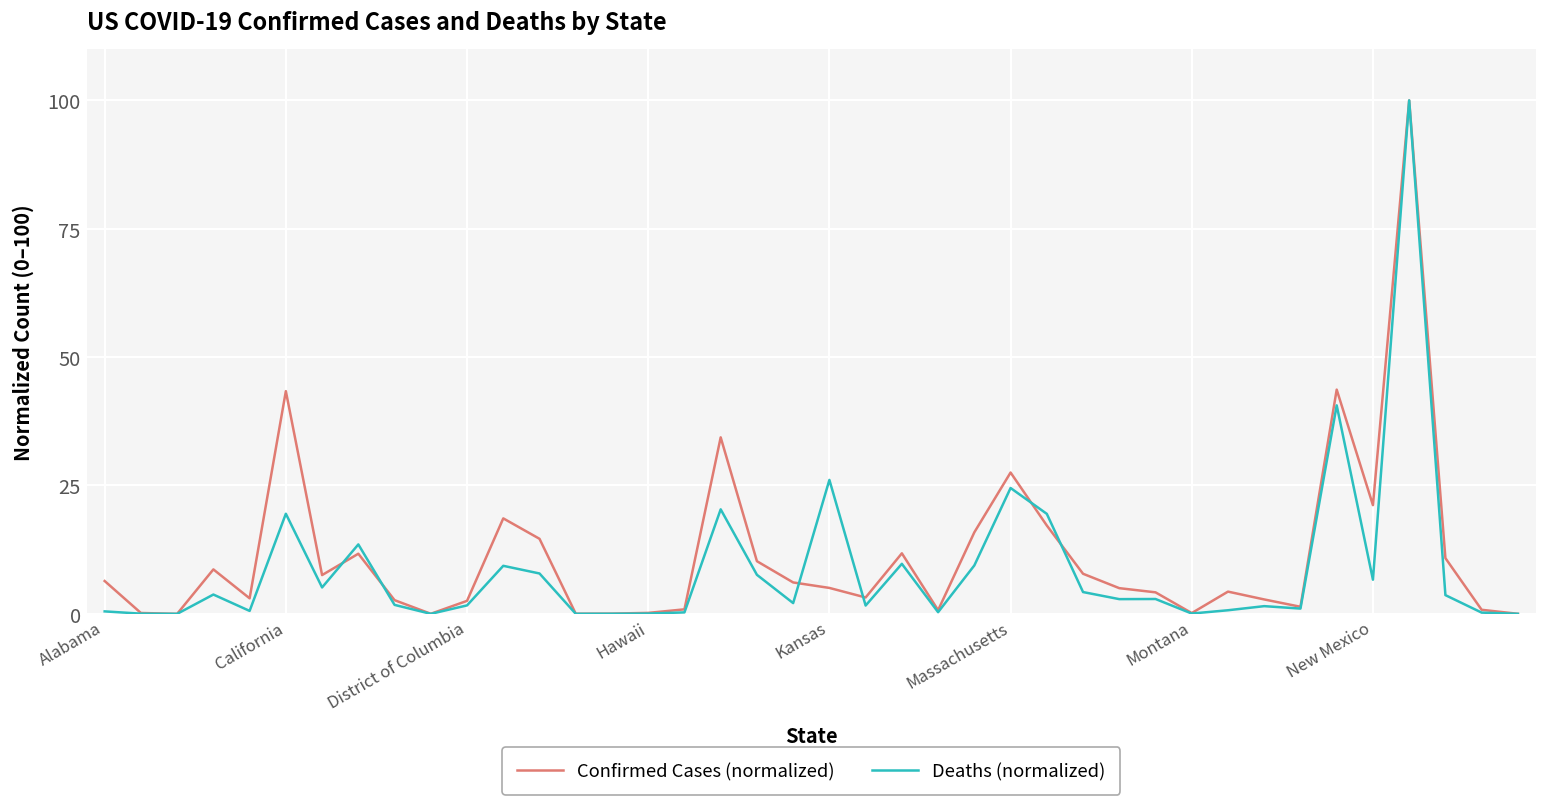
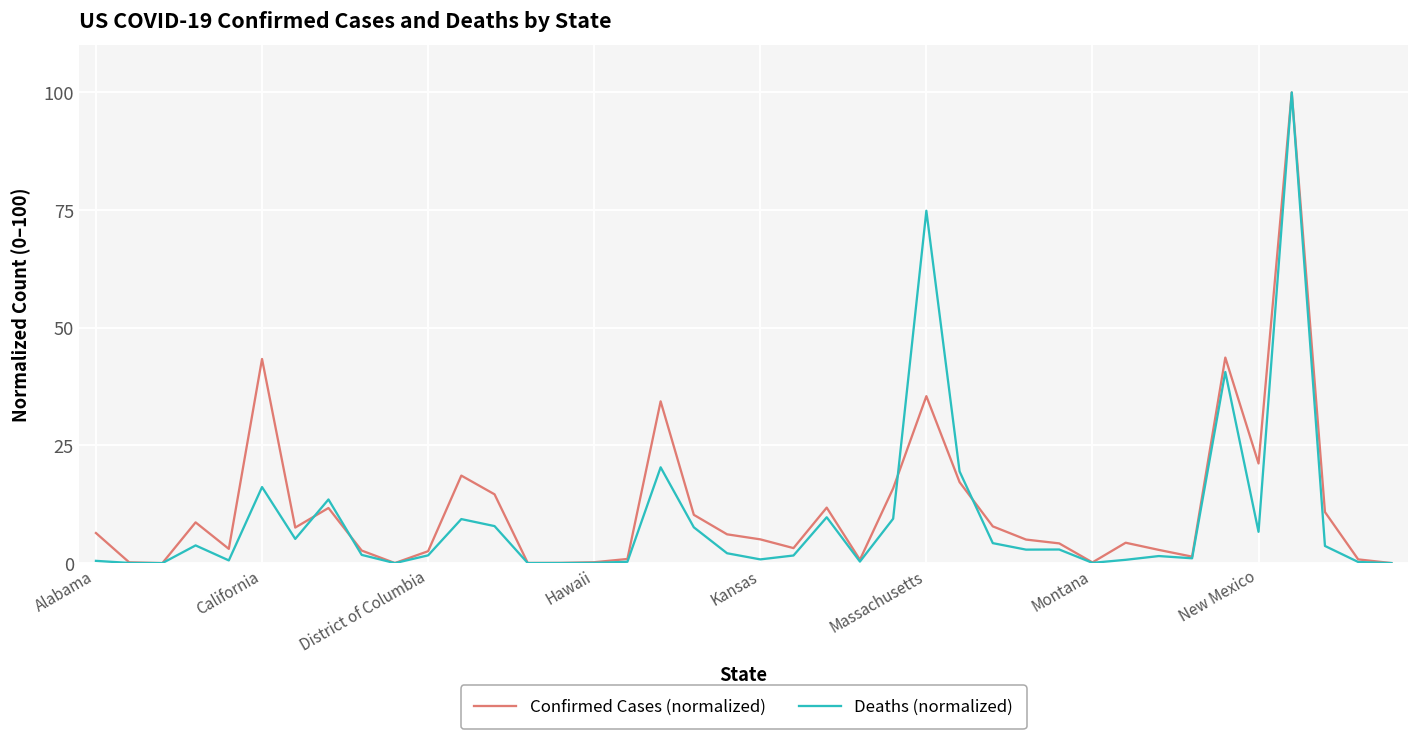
  {
    "Confirmed Cases (normalized)": {
      "Alabama": 6,
      "California": 43,
      "District of Columbia": 3,
      "Kansas": 5,
-     "Massachusetts": 28,
+     "Massachusetts": 35,
      "New Mexico": 21
    },
    "Deaths (normalized)": {
      "Alabama": 0,
-     "California": 19,
+     "California": 16,
      "District of Columbia": 2,
-     "Kansas": 26,
-     "Massachusetts": 25,
+     "Kansas": 1,
+     "Massachusetts": 75,
      "New Mexico": 7
    }
  }
